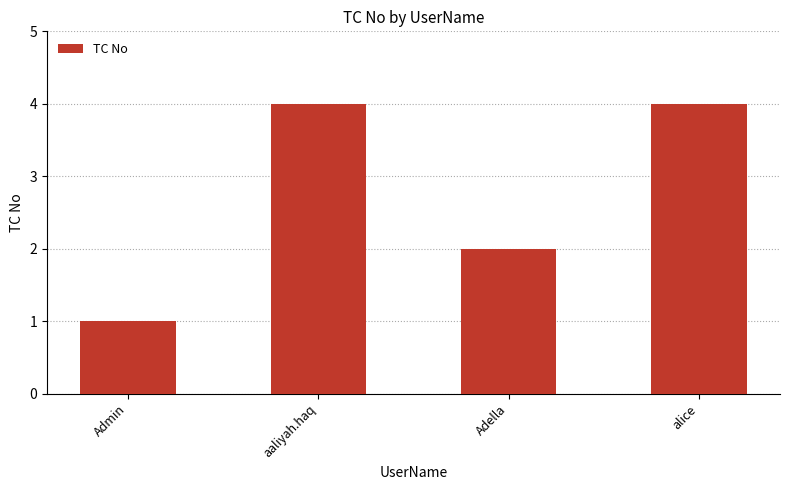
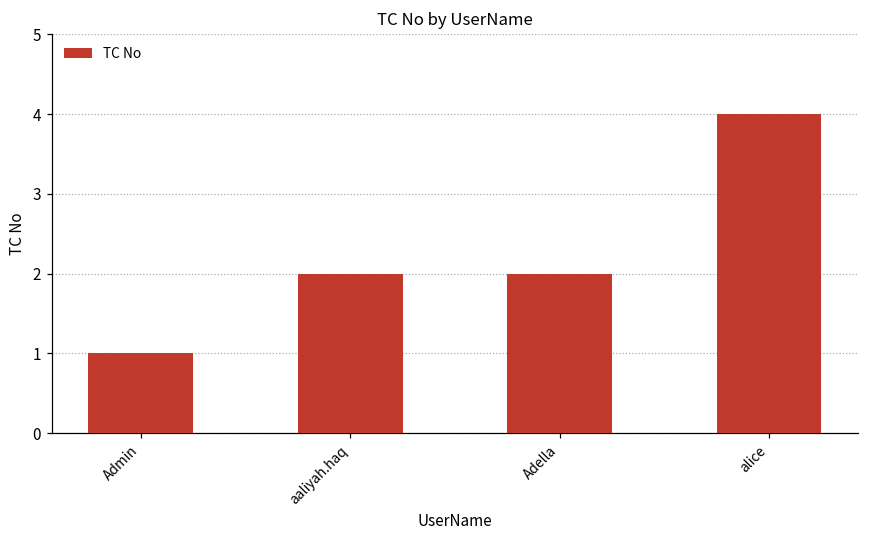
  {
    "Admin": 1,
-   "aaliyah.haq": 4,
+   "aaliyah.haq": 2,
    "Adella": 2,
    "alice": 4
  }
